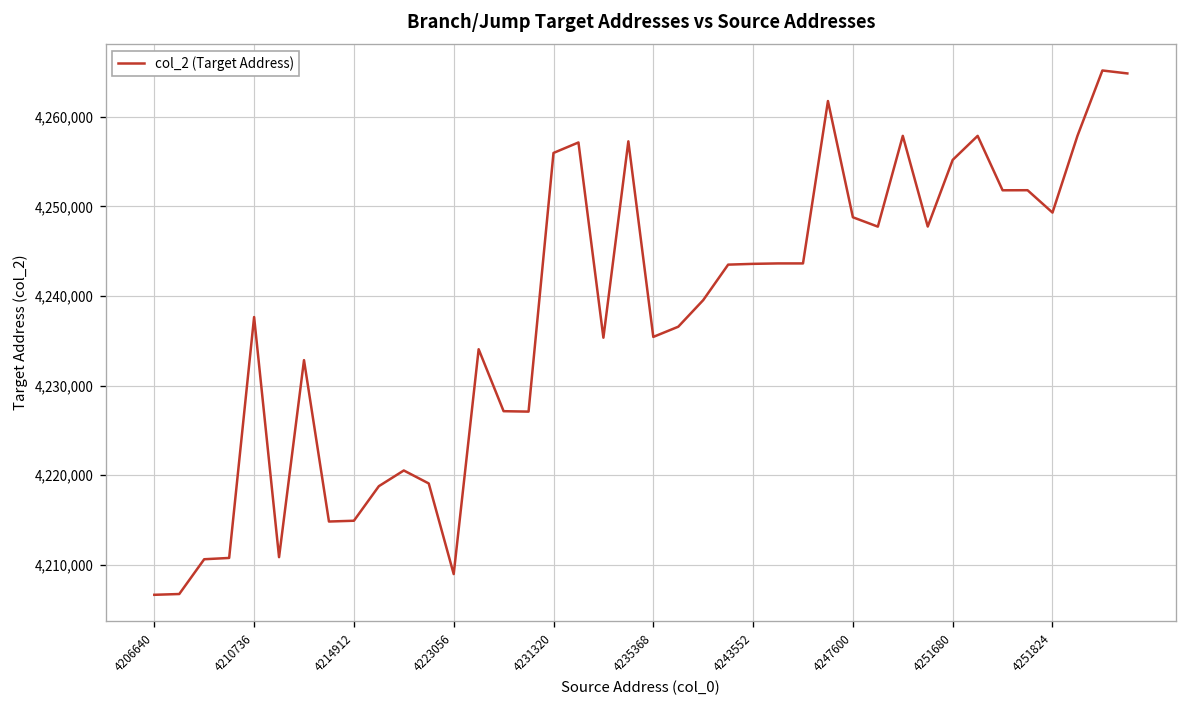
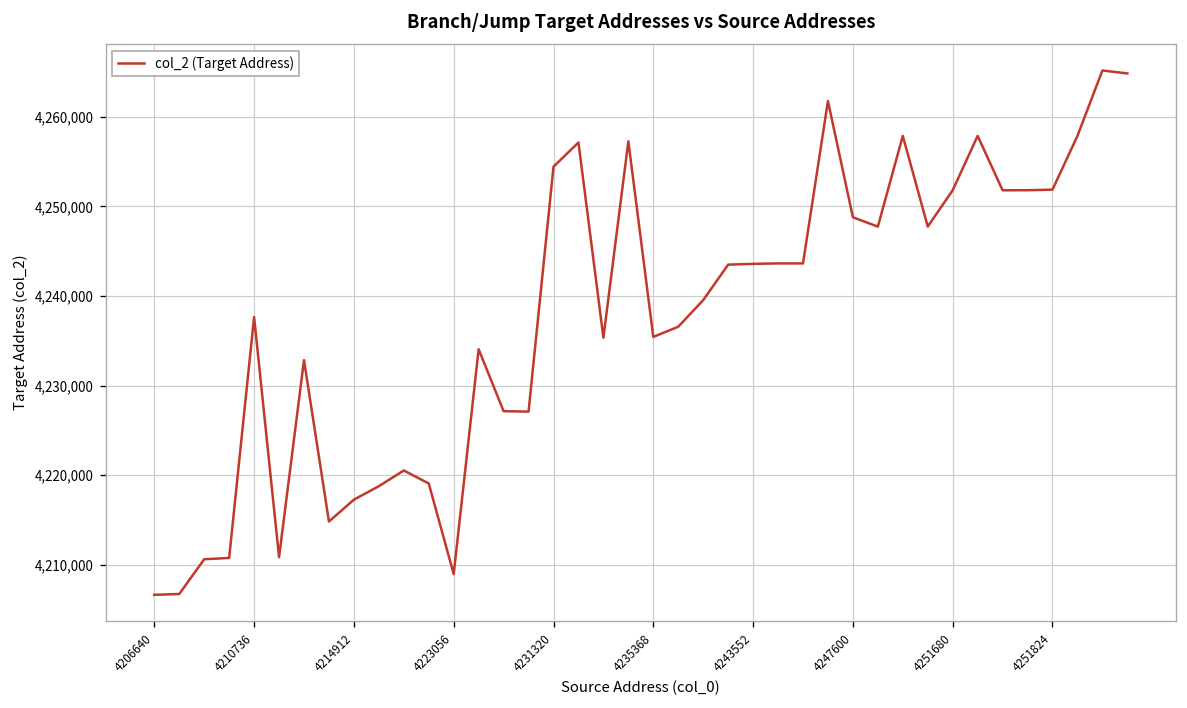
  {
    "4206640": "4,207,000",
    "4210736": "4,238,000",
-   "4214912": "4,215,000",
+   "4214912": "4,217,000",
    "4223056": "4,209,000",
-   "4231320": "4,256,000",
+   "4231320": "4,254,000",
    "4235368": "4,235,000",
    "4243552": "4,244,000",
    "4247600": "4,249,000",
-   "4251680": "4,255,000",
-   "4251824": "4,249,000"
+   "4251680": "4,252,000",
+   "4251824": "4,252,000"
  }
